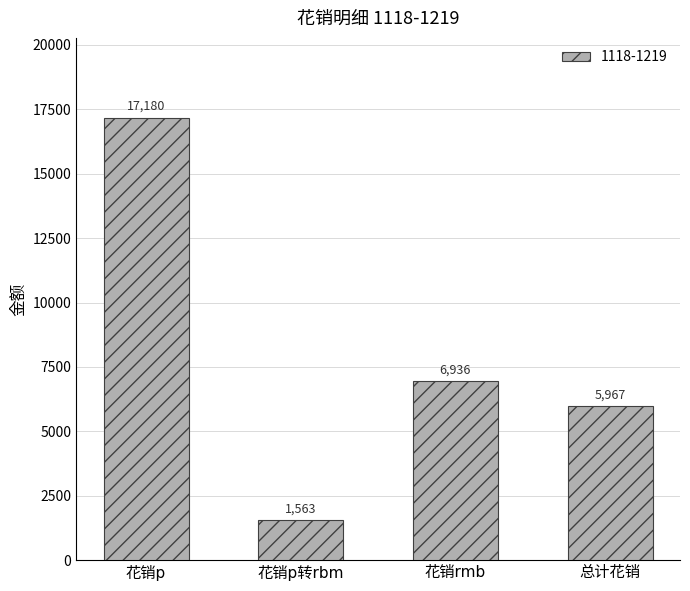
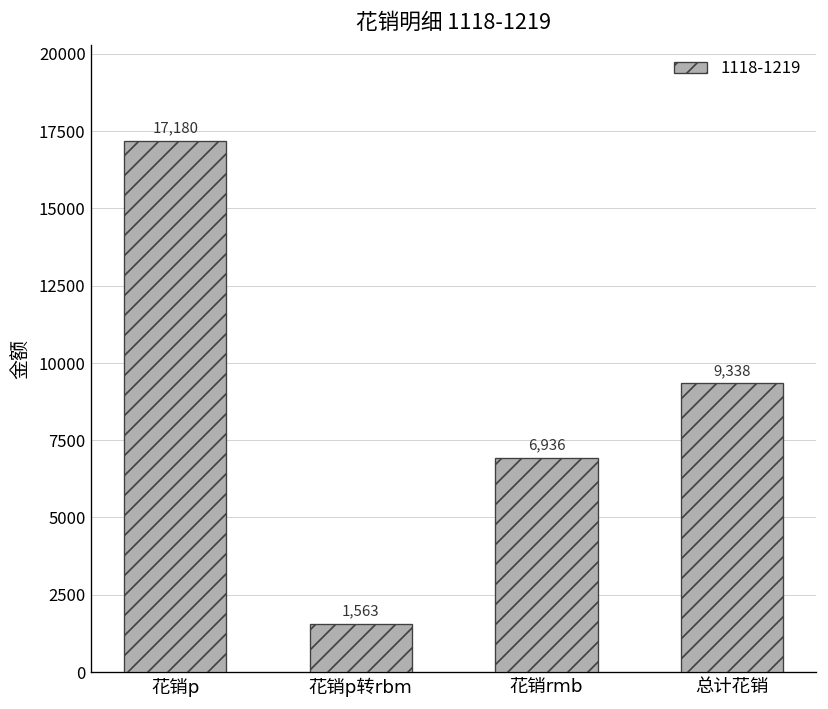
  {
    "花销p": "17,180",
    "花销p转rbm": "1,563",
    "花销rmb": "6,936",
-   "总计花销": "5,967"
+   "总计花销": "9,338"
  }
